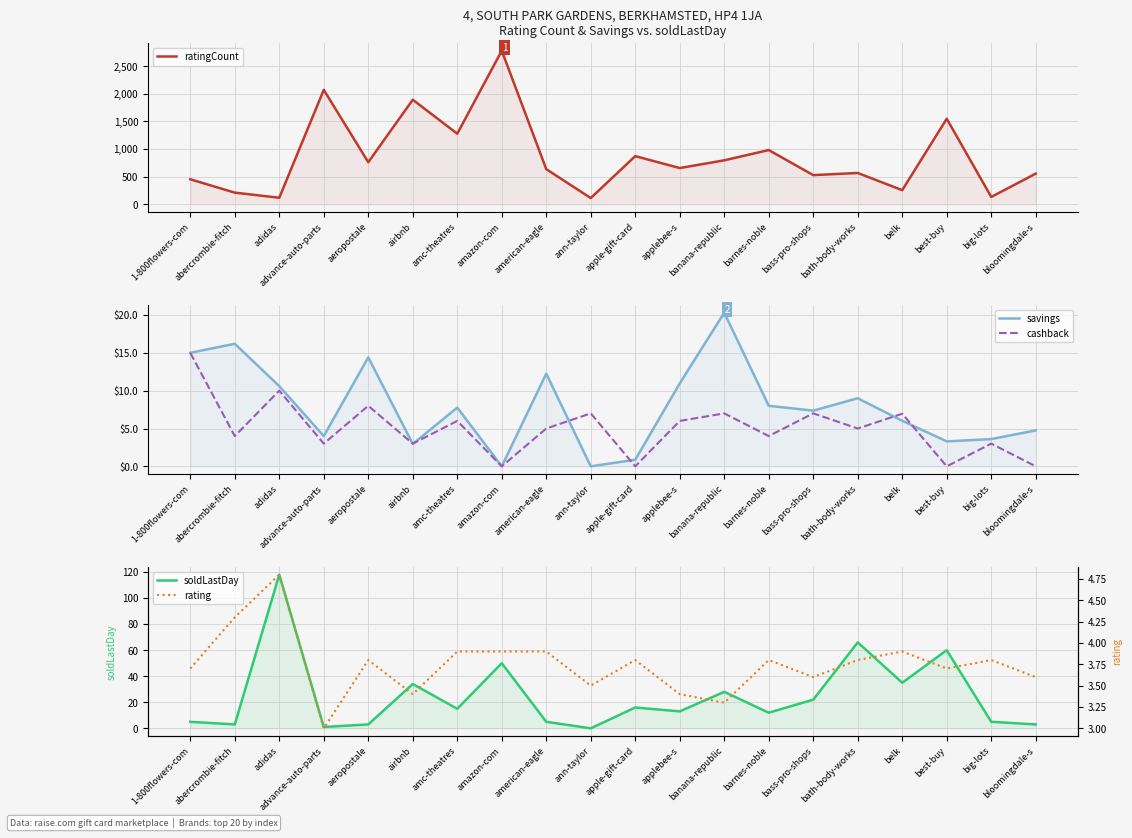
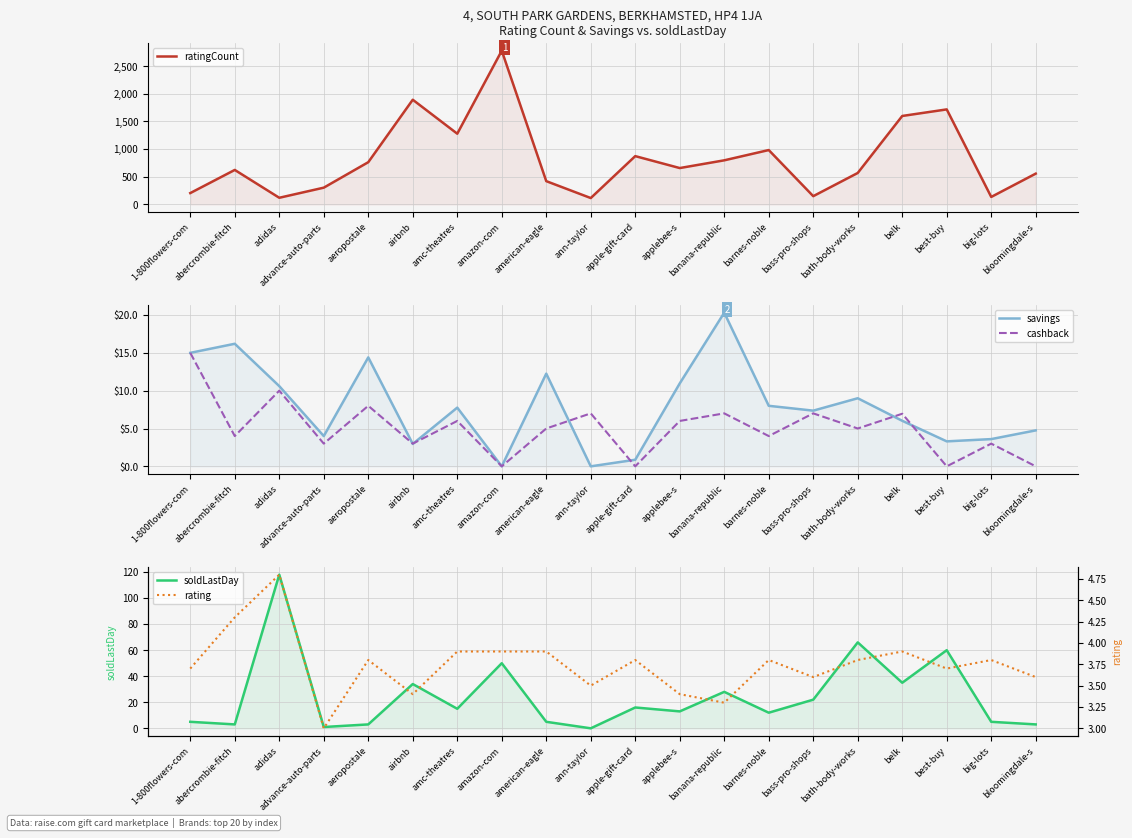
  {
    "4, SOUTH PARK GARDENS, BERKHAMSTED, HP4 1JA Rating Count & Savings vs. soldLastDay": {
-     "1-800flowers-com": "500",
-     "abercrombie-fitch": "200",
+     "1-800flowers-com": "200",
+     "abercrombie-fitch": "600",
      "adidas": "100",
-     "advance-auto-parts": "2,100",
+     "advance-auto-parts": "300",
      "aeropostale": "800",
      "airbnb": "1,900",
      "amc-theatres": "1,300",
-     "american-eagle": "600",
+     "american-eagle": "400",
      "ann-taylor": "100",
      "apple-gift-card": "900",
      "applebee-s": "700",
      "banana-republic": "800",
      "barnes-noble": "1,000",
-     "bass-pro-shops": "500",
+     "bass-pro-shops": "100",
      "bath-body-works": "600",
-     "belk": "300",
-     "best-buy": "1,600",
+     "belk": "1,600",
+     "best-buy": "1,700",
      "big-lots": "100",
      "bloomingdale-s": "600"
    }
  }
